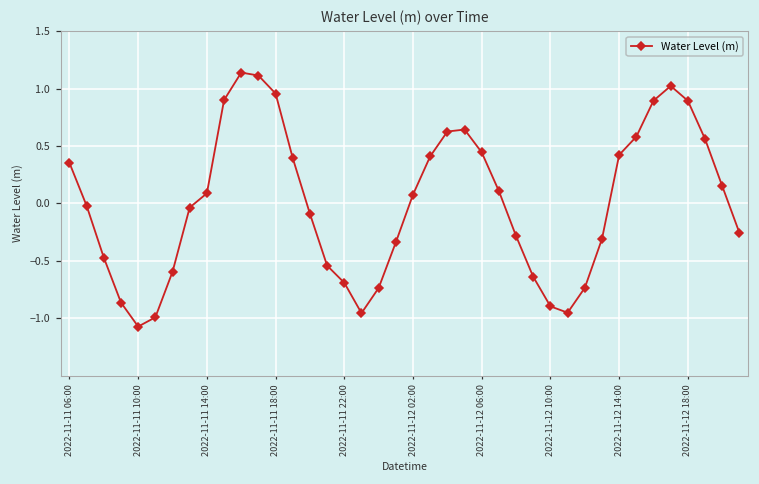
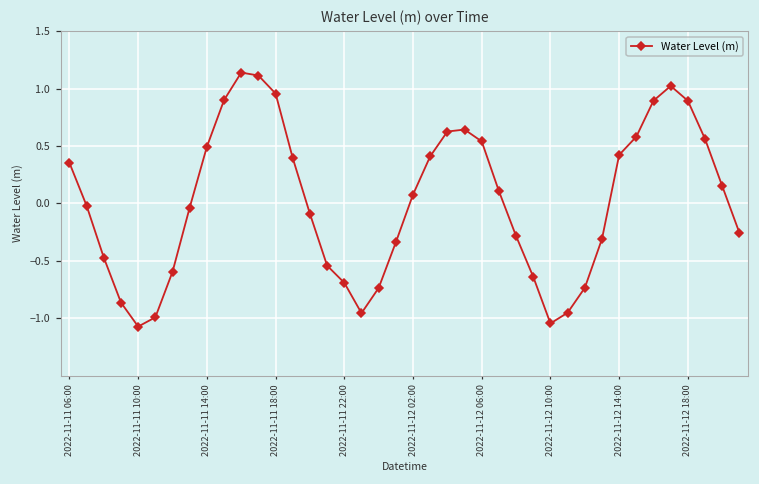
  {
    "2022-11-11 06:00": 0.35,
    "2022-11-11 10:00": -1.07,
-   "2022-11-11 14:00": 0.09,
+   "2022-11-11 14:00": 0.49,
    "2022-11-11 18:00": 0.96,
    "2022-11-11 22:00": -0.69,
    "2022-11-12 02:00": 0.08,
-   "2022-11-12 06:00": 0.44,
-   "2022-11-12 10:00": -0.90,
+   "2022-11-12 06:00": 0.54,
+   "2022-11-12 10:00": -1.04,
    "2022-11-12 14:00": 0.42,
    "2022-11-12 18:00": 0.89
  }
